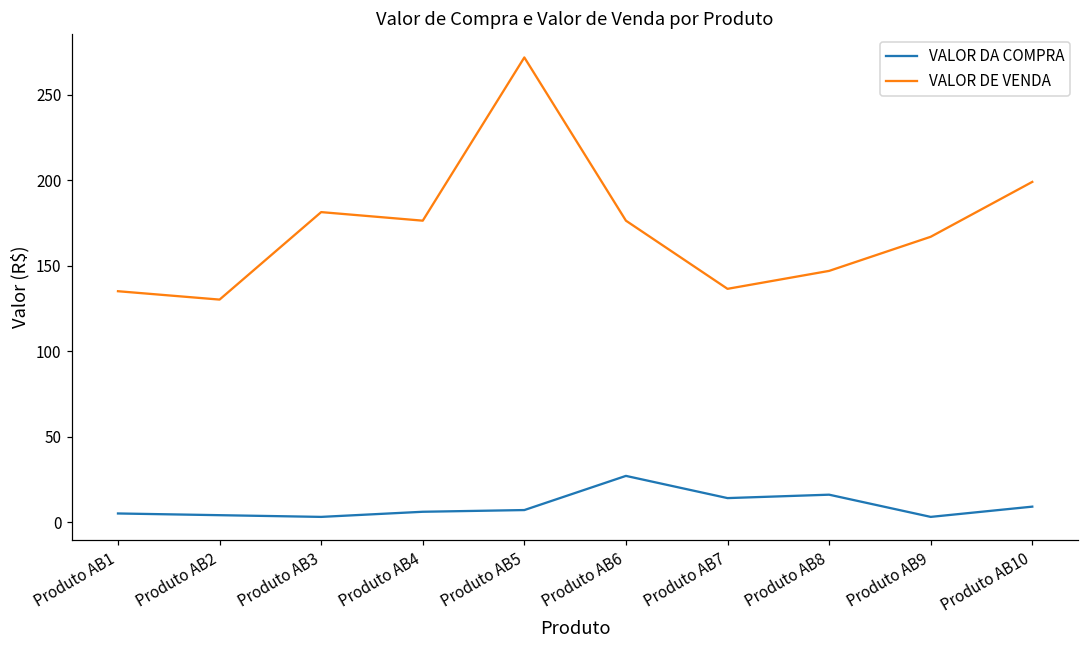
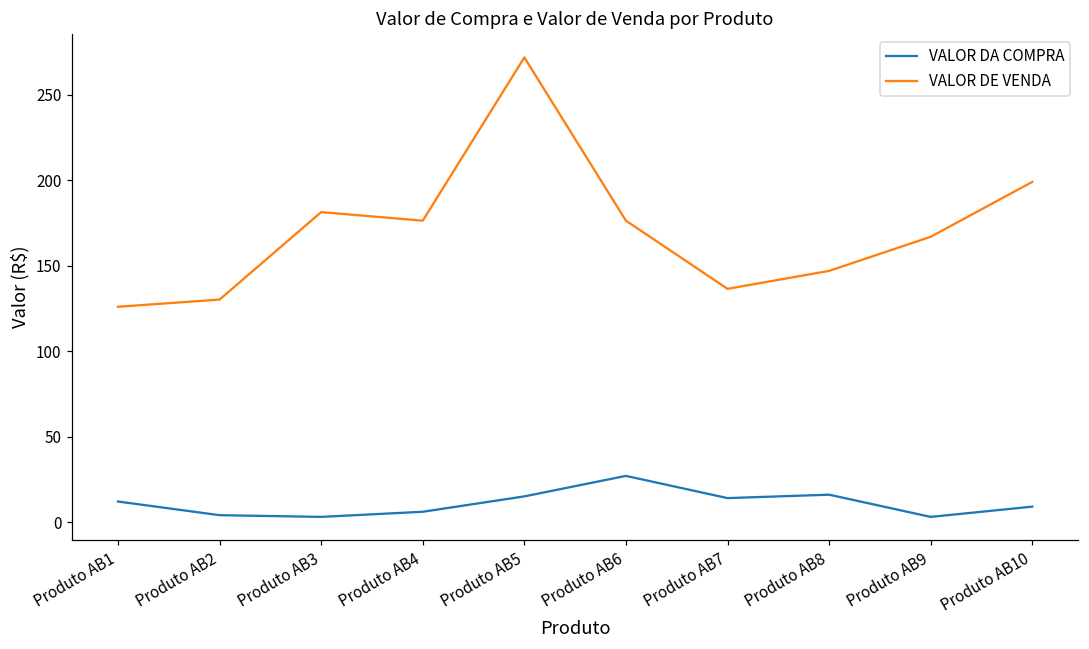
  {
    "VALOR DA COMPRA": {
-     "Produto AB1": 5,
+     "Produto AB1": 12,
      "Produto AB2": 4,
      "Produto AB3": 3,
      "Produto AB4": 6,
-     "Produto AB5": 7,
+     "Produto AB5": 15,
      "Produto AB6": 27,
      "Produto AB7": 14,
      "Produto AB8": 16,
      "Produto AB9": 3,
      "Produto AB10": 9
    },
    "VALOR DE VENDA": {
-     "Produto AB1": 135,
+     "Produto AB1": 126,
      "Produto AB2": 130,
      "Produto AB3": 181,
      "Produto AB4": 176,
      "Produto AB5": 272,
      "Produto AB6": 176,
      "Produto AB7": 137,
      "Produto AB8": 147,
      "Produto AB9": 167,
      "Produto AB10": 199
    }
  }
